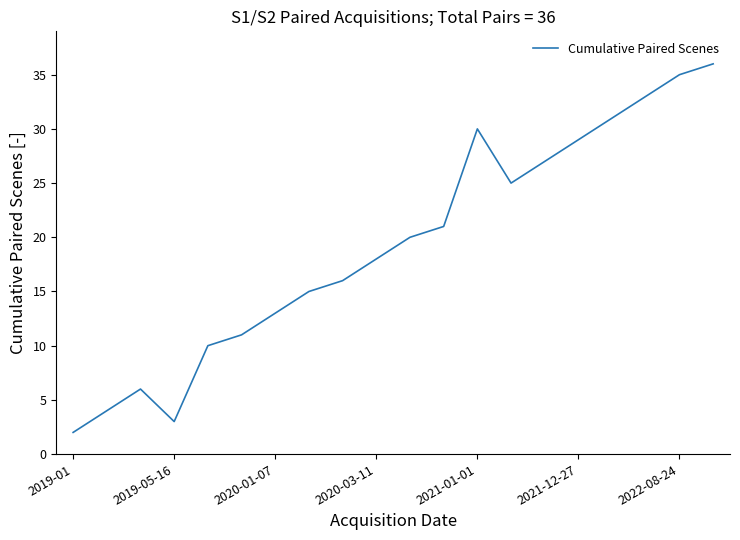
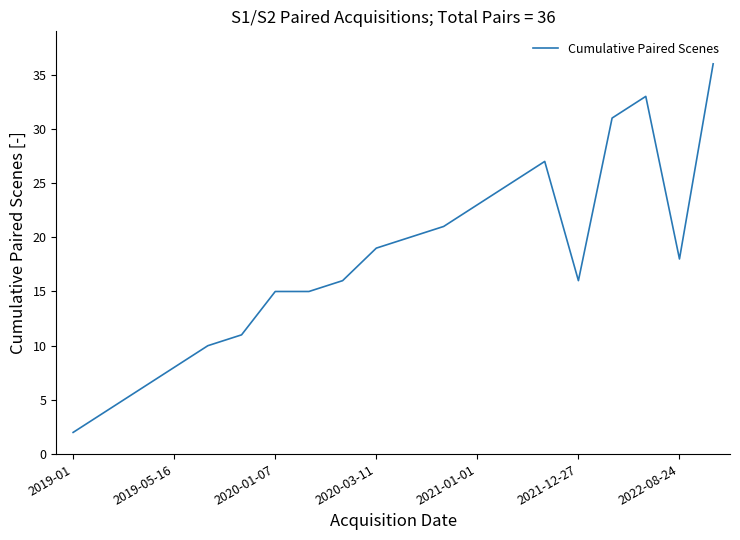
  {
    "2019-01": 2,
-   "2019-05-16": 3,
-   "2020-01-07": 13,
-   "2020-03-11": 18,
-   "2021-01-01": 30,
-   "2021-12-27": 29,
-   "2022-08-24": 35
+   "2019-05-16": 8,
+   "2020-01-07": 15,
+   "2020-03-11": 19,
+   "2021-01-01": 23,
+   "2021-12-27": 16,
+   "2022-08-24": 18
  }
